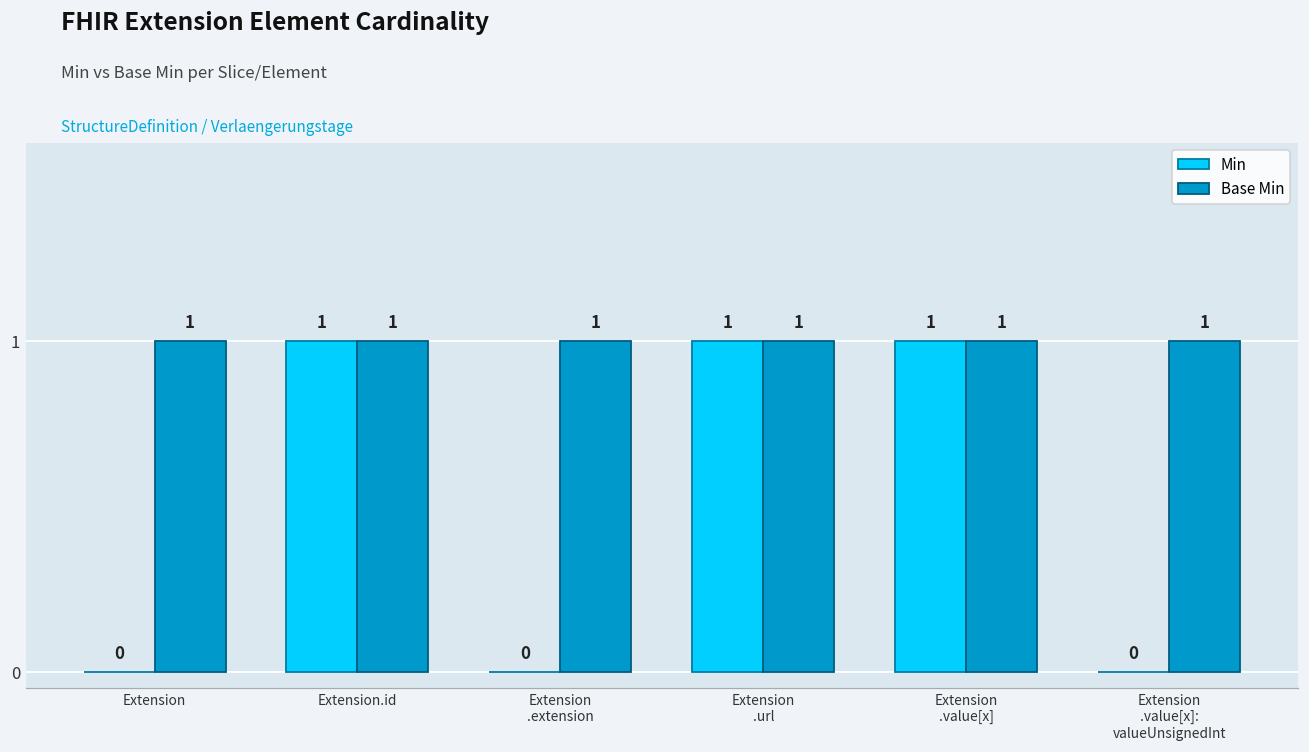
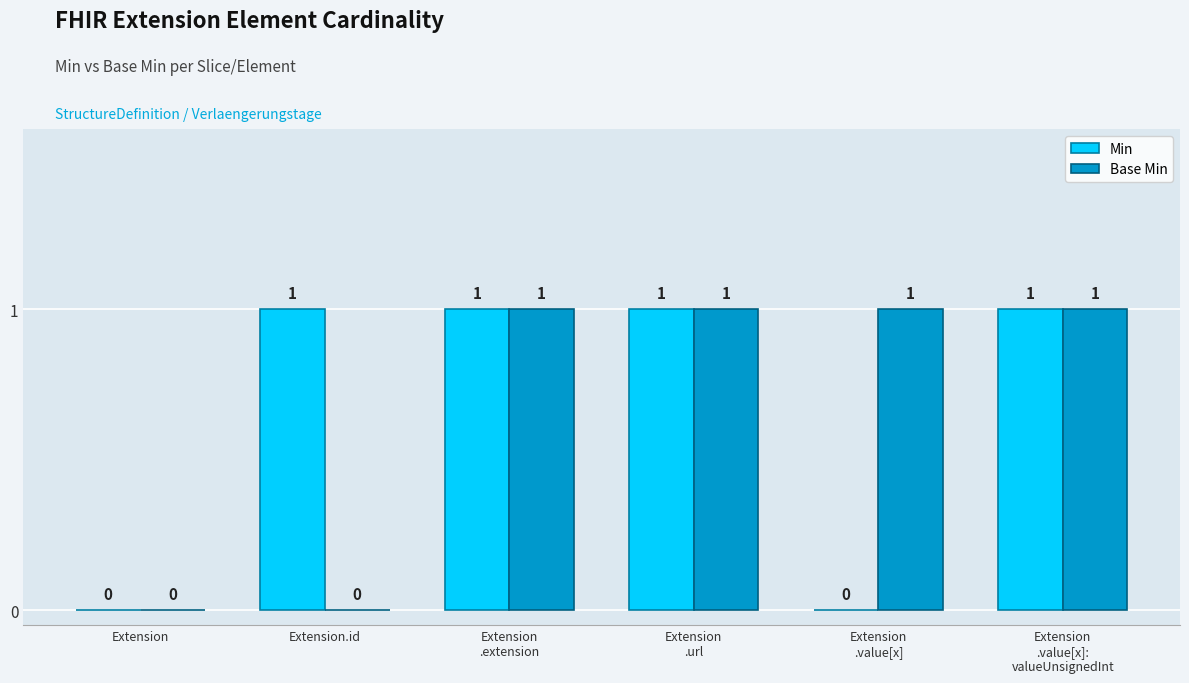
  {
    "Min": {
      "Extension": 0,
      "Extension.id": 1,
-     "Extension .extension": 0,
+     "Extension .extension": 1,
      "Extension .url": 1,
-     "Extension .value[x]": 1,
-     "Extension .value[x]: valueUnsignedInt": 0
+     "Extension .value[x]": 0,
+     "Extension .value[x]: valueUnsignedInt": 1
    },
    "Base Min": {
-     "Extension": 1,
-     "Extension.id": 1,
+     "Extension": 0,
+     "Extension.id": 0,
      "Extension .extension": 1,
      "Extension .url": 1,
      "Extension .value[x]": 1,
      "Extension .value[x]: valueUnsignedInt": 1
    }
  }
